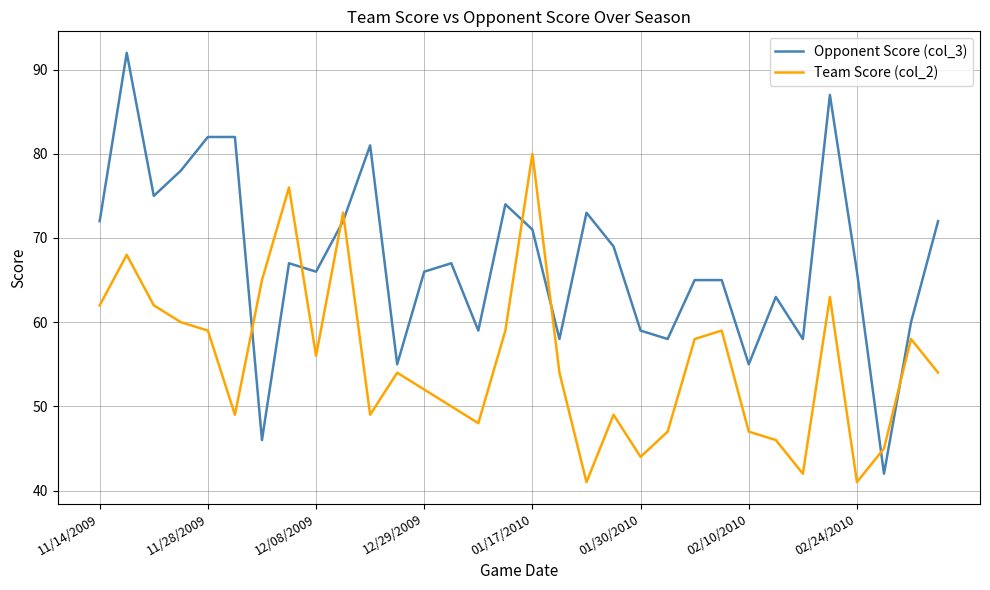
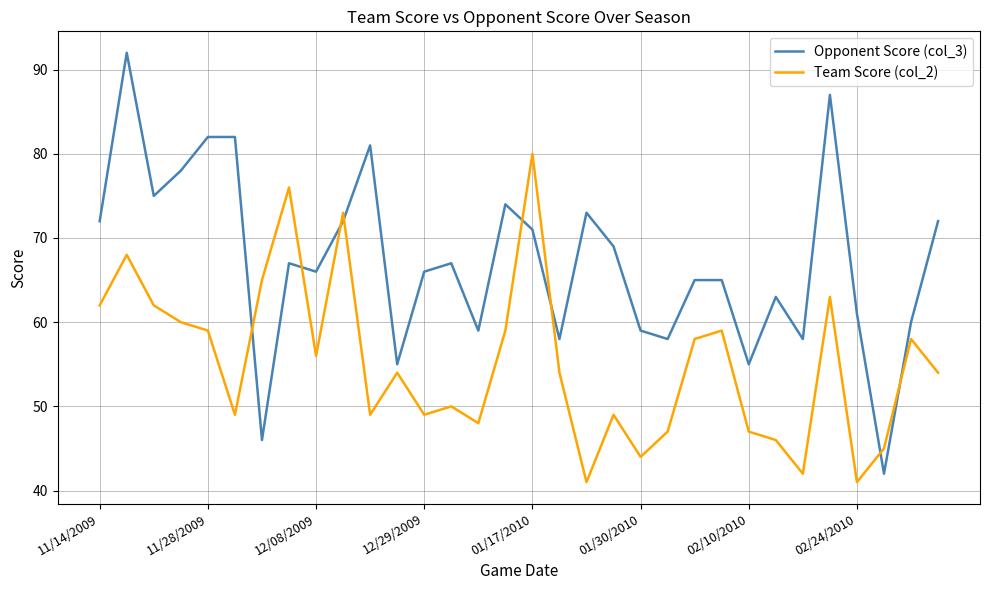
  {
    "Opponent Score (col_3)": {
      "11/14/2009": 72,
      "11/28/2009": 82,
      "12/08/2009": 66,
      "12/29/2009": 66,
      "01/17/2010": 71,
      "01/30/2010": 59,
      "02/10/2010": 55,
-     "02/24/2010": 66
+     "02/24/2010": 61
    },
    "Team Score (col_2)": {
      "11/14/2009": 62,
      "11/28/2009": 59,
      "12/08/2009": 56,
-     "12/29/2009": 52,
+     "12/29/2009": 49,
      "01/17/2010": 80,
      "01/30/2010": 44,
      "02/10/2010": 47,
      "02/24/2010": 41
    }
  }
